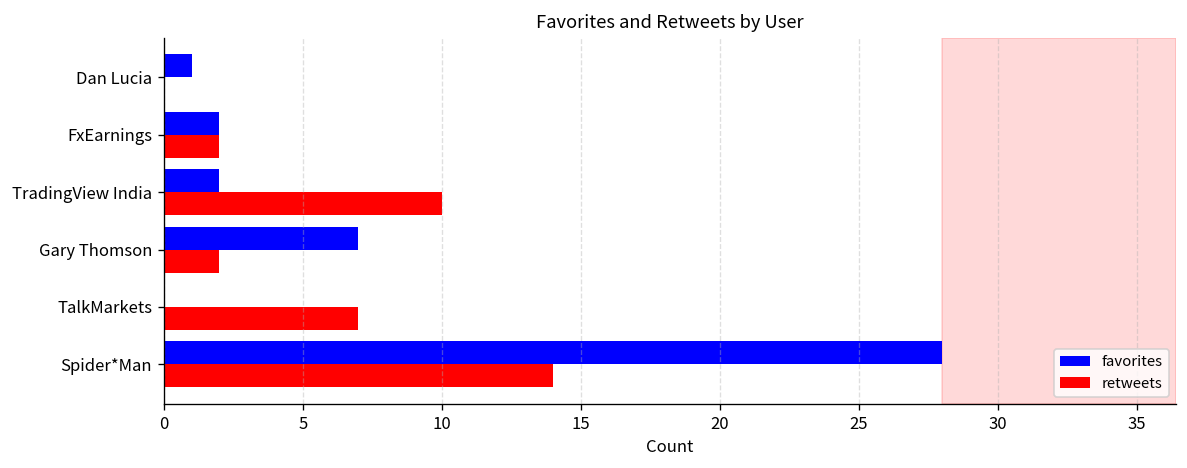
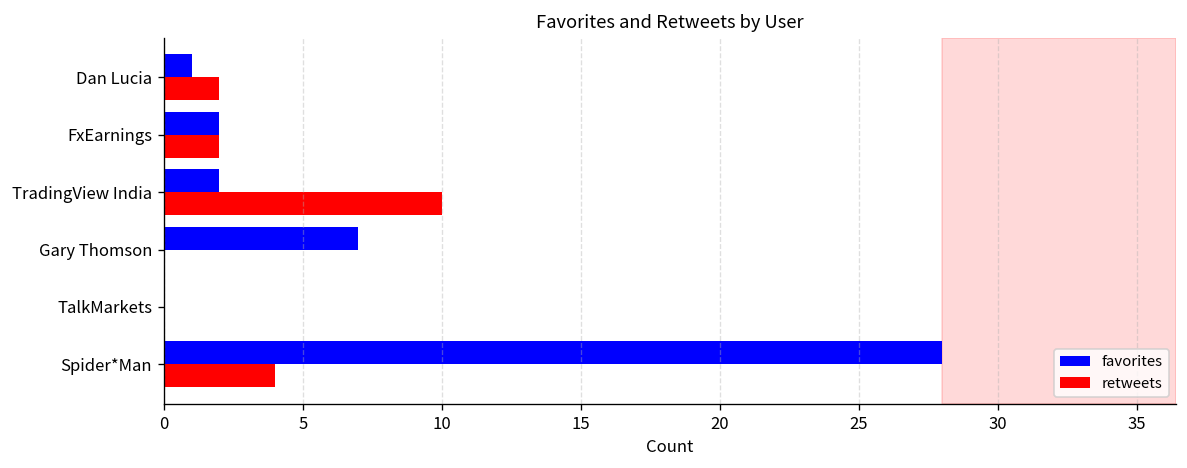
  {
    "favorites": {
      "Dan Lucia": 1,
      "FxEarnings": 2,
      "TradingView India": 2,
      "Gary Thomson": 7,
      "TalkMarkets": 0,
      "Spider*Man": 28
    },
    "retweets": {
-     "Dan Lucia": 0,
+     "Dan Lucia": 2,
      "FxEarnings": 2,
      "TradingView India": 10,
-     "Gary Thomson": 2,
-     "TalkMarkets": 7,
-     "Spider*Man": 14
+     "Gary Thomson": 0,
+     "TalkMarkets": 0,
+     "Spider*Man": 4
    }
  }
